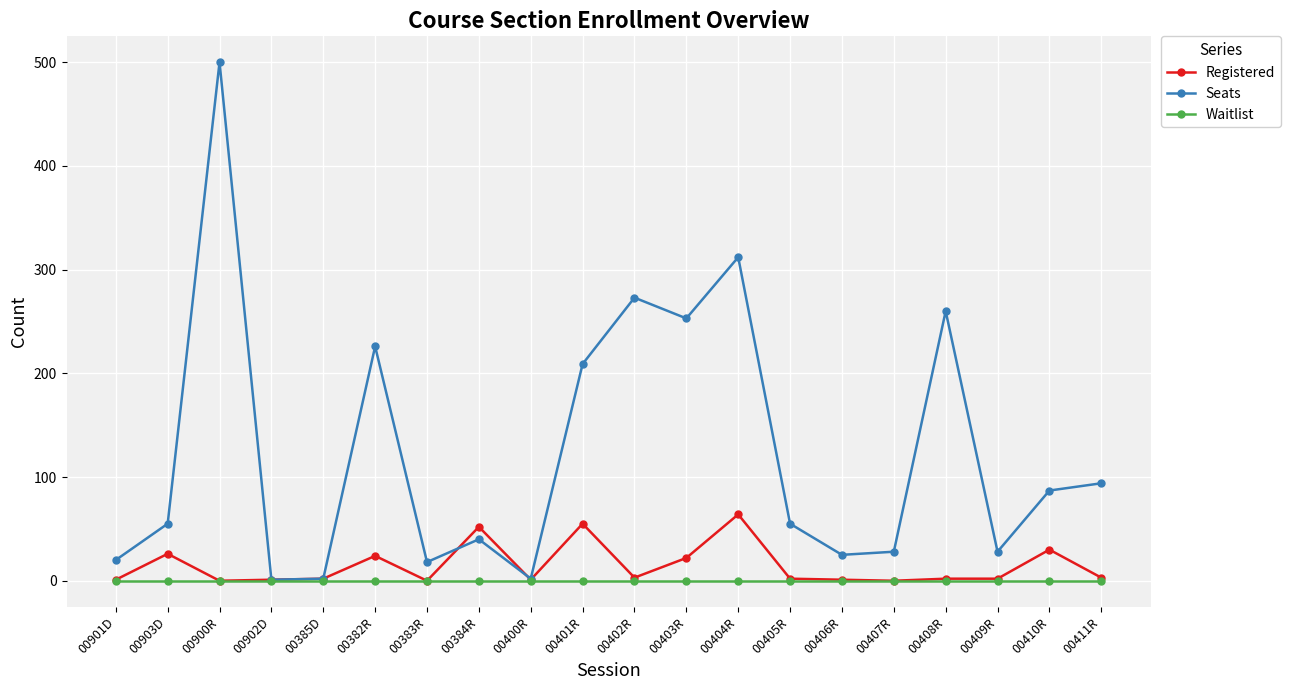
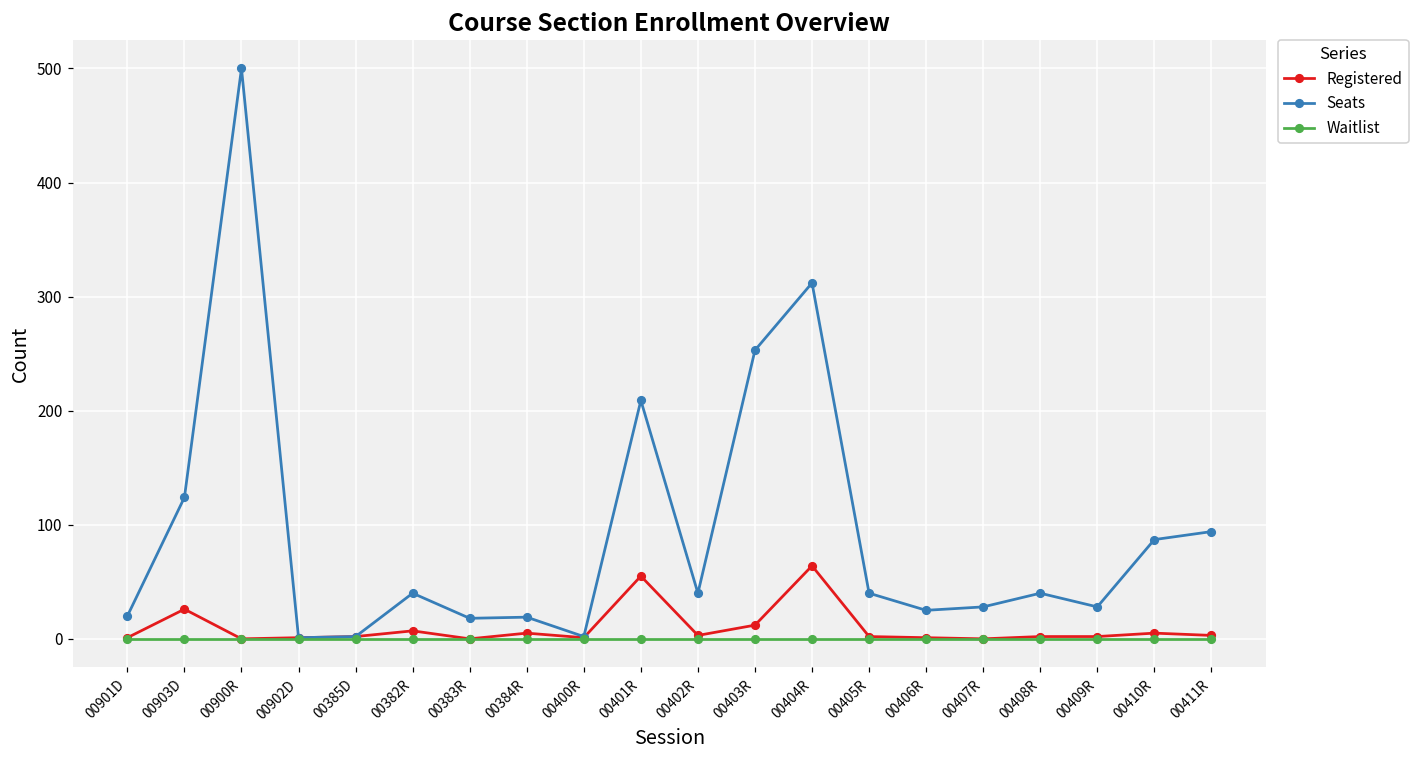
  {
    "Registered": {
      "00903D": 26,
-     "00382R": 24,
-     "00384R": 52,
+     "00382R": 7,
+     "00384R": 5,
      "00401R": 55,
      "00402R": 3,
-     "00403R": 22,
+     "00403R": 12,
      "00404R": 64,
-     "00410R": 30,
+     "00410R": 5,
      "00411R": 3
    },
    "Seats": {
      "00901D": 20,
-     "00903D": 55,
+     "00903D": 124,
      "00900R": 500,
-     "00382R": 226,
+     "00382R": 40,
      "00383R": 18,
-     "00384R": 40,
+     "00384R": 19,
      "00401R": 209,
-     "00402R": 273,
+     "00402R": 40,
      "00403R": 253,
      "00404R": 312,
-     "00405R": 55,
+     "00405R": 40,
      "00406R": 25,
      "00407R": 28,
-     "00408R": 260,
+     "00408R": 40,
      "00409R": 28,
      "00410R": 87,
      "00411R": 94
    },
    "Waitlist": {
      "00903D": 0,
      "00382R": 0,
      "00384R": 0,
      "00401R": 0,
      "00402R": 0,
      "00403R": 0,
      "00404R": 0,
      "00410R": 0,
      "00411R": 0
    }
  }
